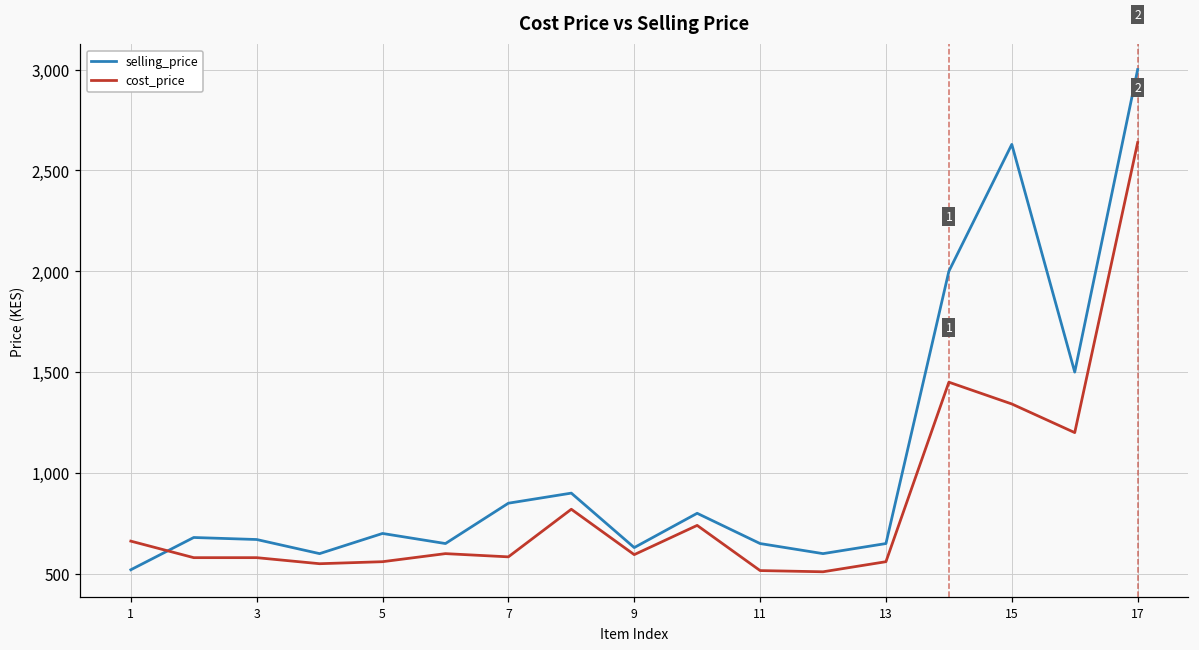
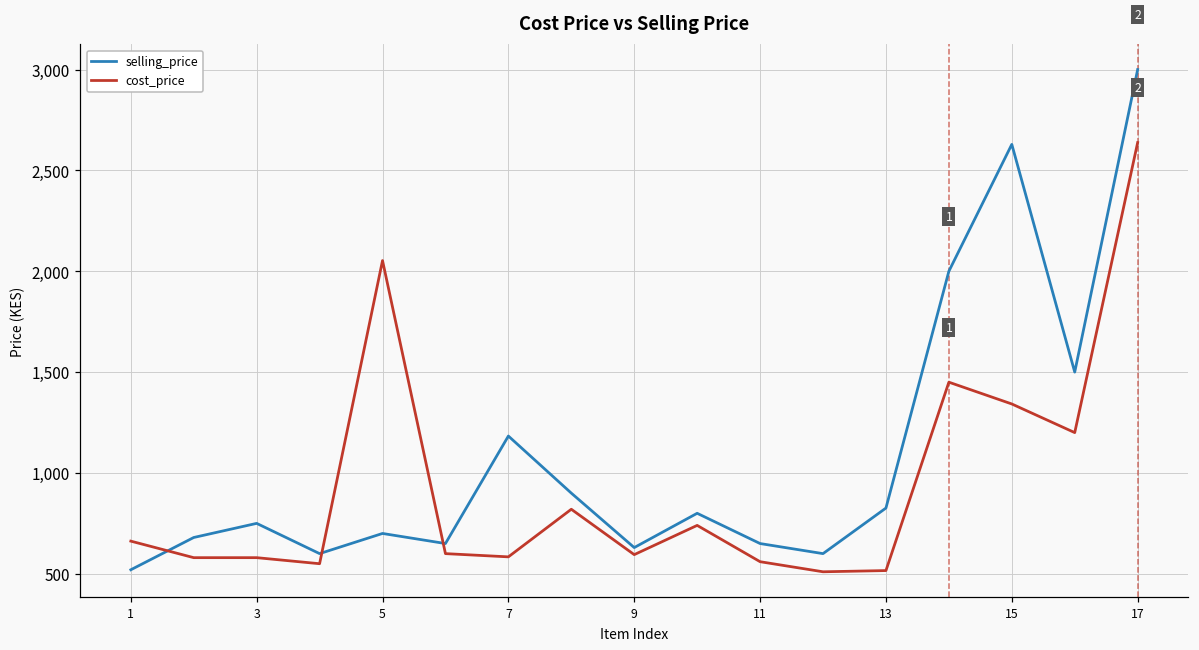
  {
    "selling_price": {
      "1": "520",
-     "3": "670",
+     "3": "750",
      "5": "700",
-     "7": "850",
+     "7": "1,180",
      "9": "630",
      "11": "650",
-     "13": "650",
+     "13": "830",
      "15": "2,630"
    },
    "cost_price": {
      "1": "660",
      "3": "580",
-     "5": "560",
+     "5": "2,050",
      "7": "580",
      "9": "600",
-     "11": "520",
-     "13": "560",
+     "11": "560",
+     "13": "520",
      "15": "1,340",
      "17": "2,640"
    }
  }
